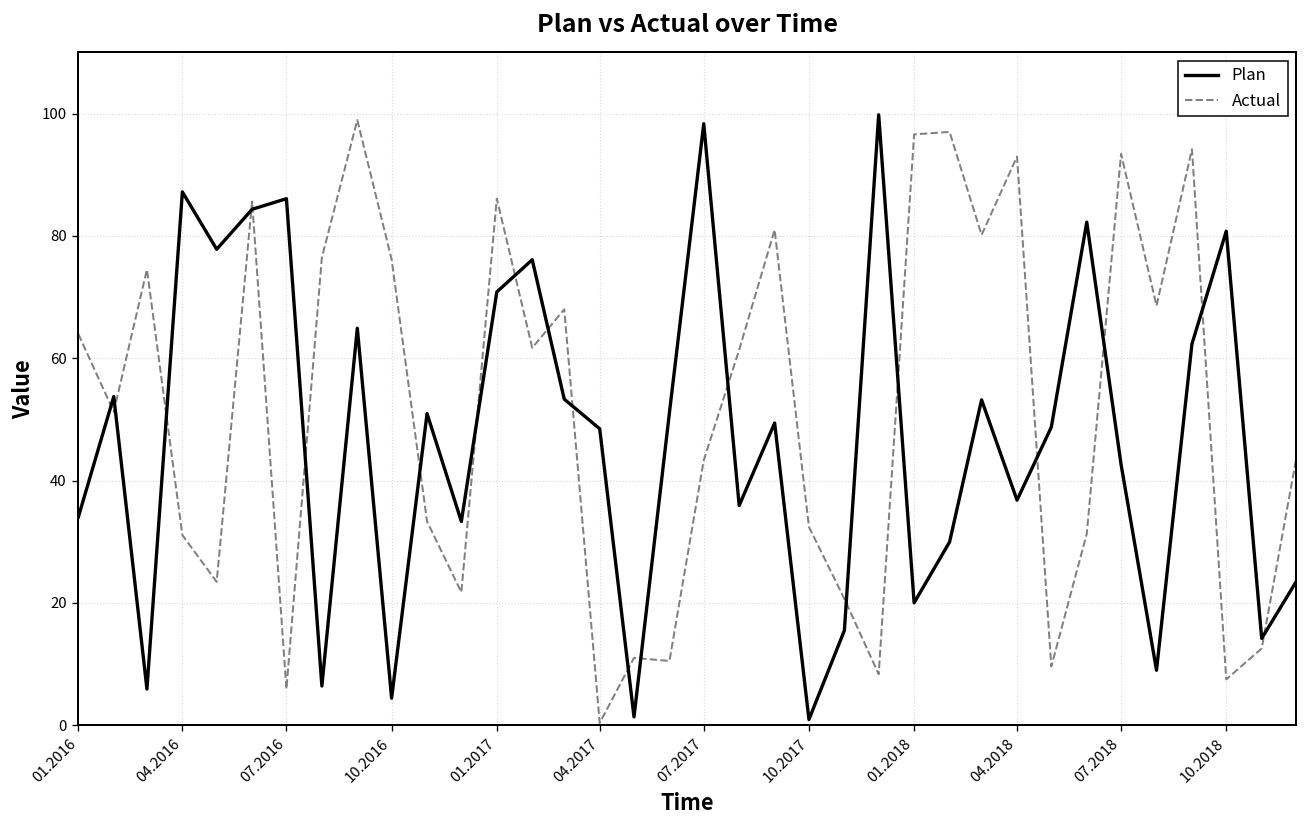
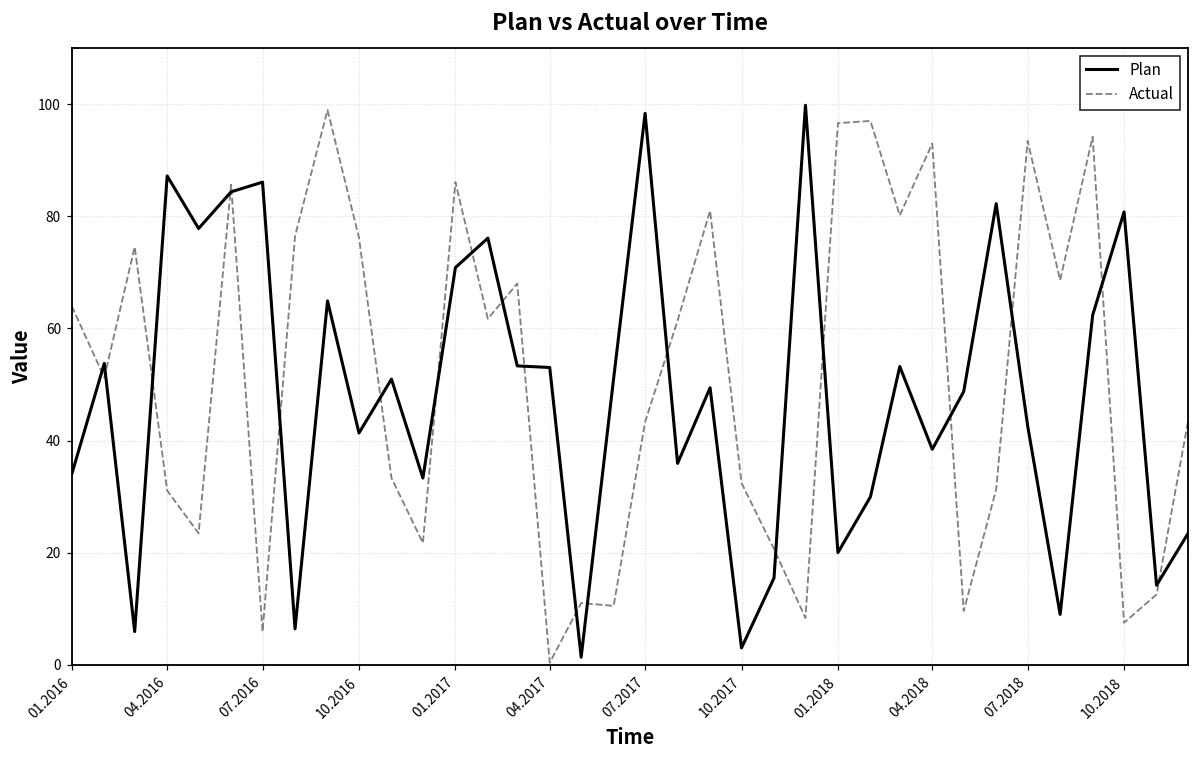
  {
    "Plan": {
      "01.2016": 34,
      "04.2016": 87,
      "07.2016": 86,
-     "10.2016": 4,
+     "10.2016": 41,
      "01.2017": 71,
-     "04.2017": 48,
+     "04.2017": 53,
      "07.2017": 98,
-     "10.2017": 1,
+     "10.2017": 3,
      "01.2018": 20,
-     "04.2018": 37,
+     "04.2018": 38,
      "07.2018": 43,
      "10.2018": 81
    },
    "Actual": {
      "01.2016": 64,
      "04.2016": 31,
      "07.2016": 6,
      "10.2016": 76,
      "01.2017": 86,
      "04.2017": 0,
      "07.2017": 43,
      "10.2017": 32,
      "01.2018": 97,
      "04.2018": 93,
      "07.2018": 93,
      "10.2018": 8
    }
  }
